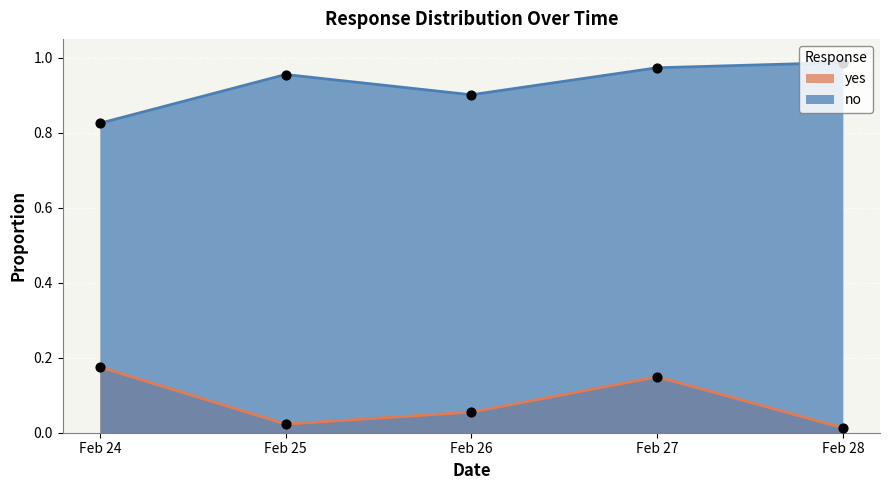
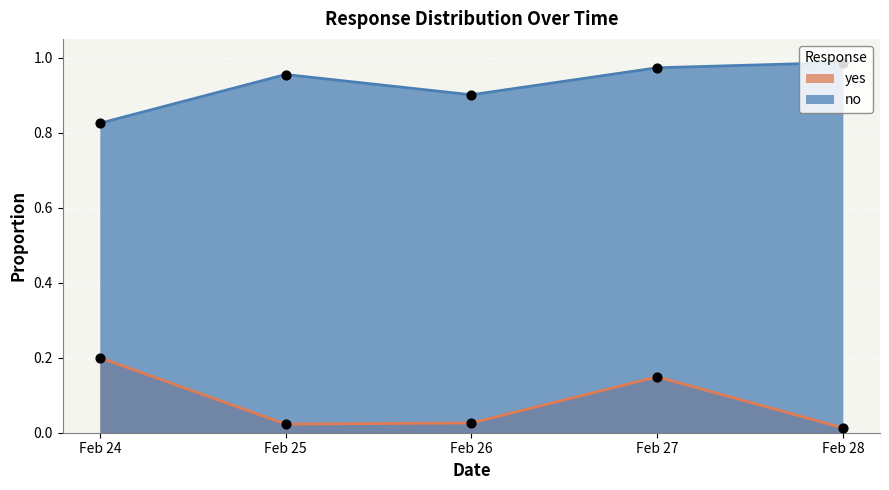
  {
    "yes": {
-     "Feb 24": 0.18,
+     "Feb 24": 0.20,
      "Feb 25": 0.02,
-     "Feb 26": 0.06,
+     "Feb 26": 0.03,
      "Feb 27": 0.15,
      "Feb 28": 0.01
    },
    "no": {
      "Feb 24": 0.83,
      "Feb 25": 0.96,
      "Feb 26": 0.90,
      "Feb 27": 0.97
    }
  }
